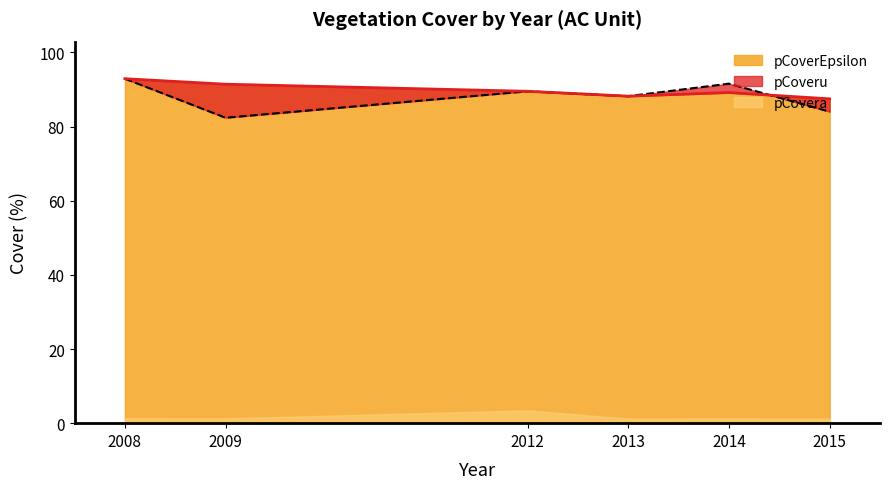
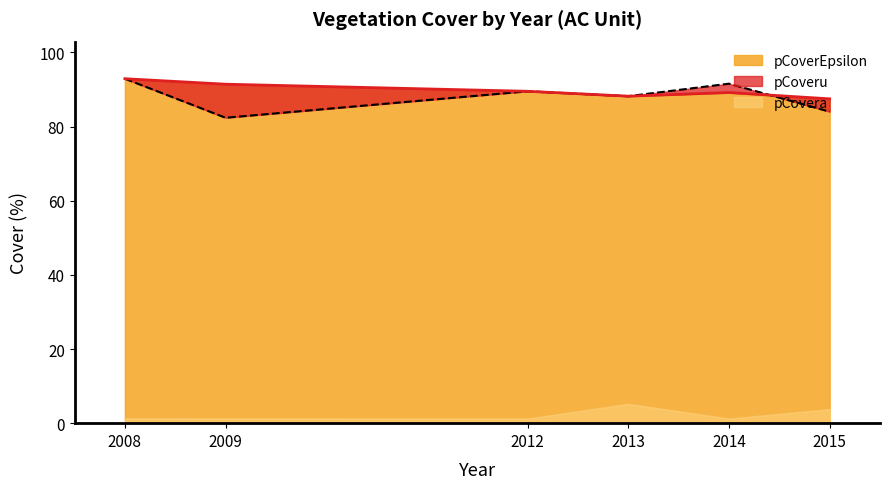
  {
    "pCoverEpsilon": {
      "2014": 89
    },
    "pCovera": {
      "2008": 1,
      "2009": 1,
-     "2012": 3,
-     "2013": 1,
+     "2012": 1,
+     "2013": 5,
      "2014": 1,
-     "2015": 1
+     "2015": 4
    }
  }
